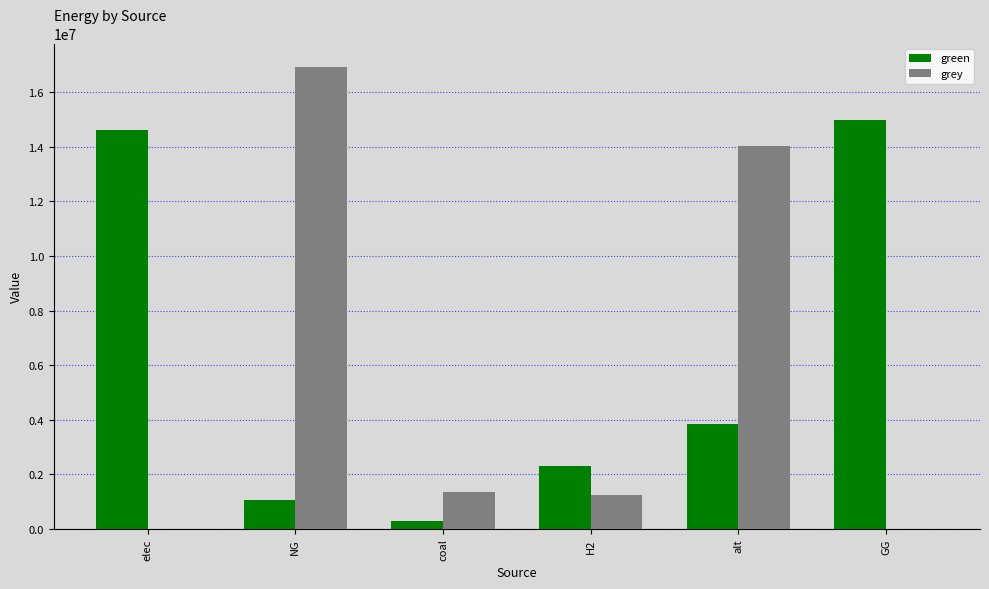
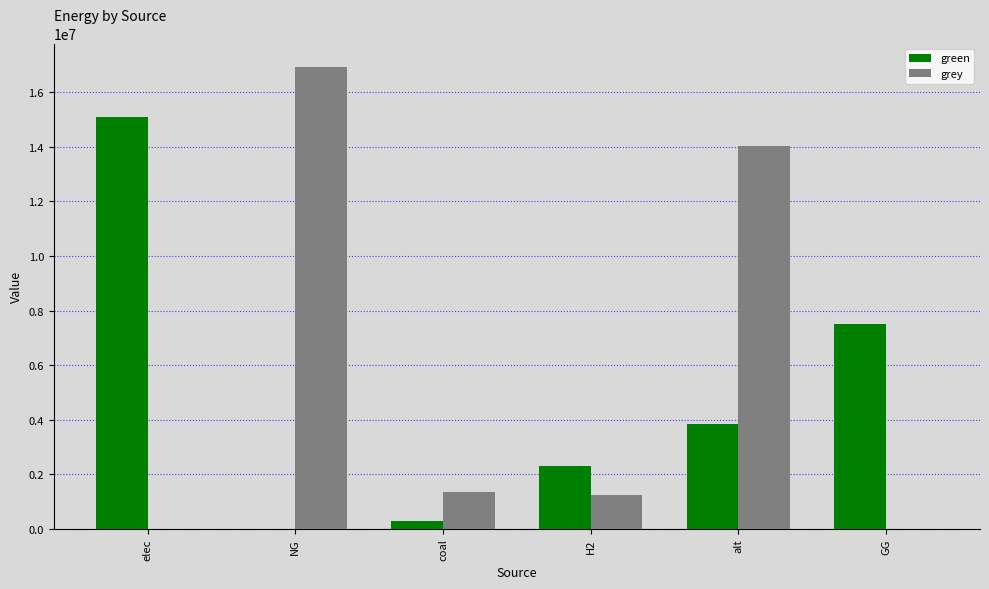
  {
    "green": {
-     "elec": 14600000,
-     "NG": 1100000,
+     "elec": 15100000,
+     "NG": 0,
      "coal": 300000,
      "H2": 2300000,
      "alt": 3900000,
-     "GG": 15000000
+     "GG": 7500000
    },
    "grey": {
      "elec": 0,
      "NG": 16900000,
      "coal": 1300000,
      "H2": 1200000,
      "alt": 14000000,
      "GG": 0
    }
  }
